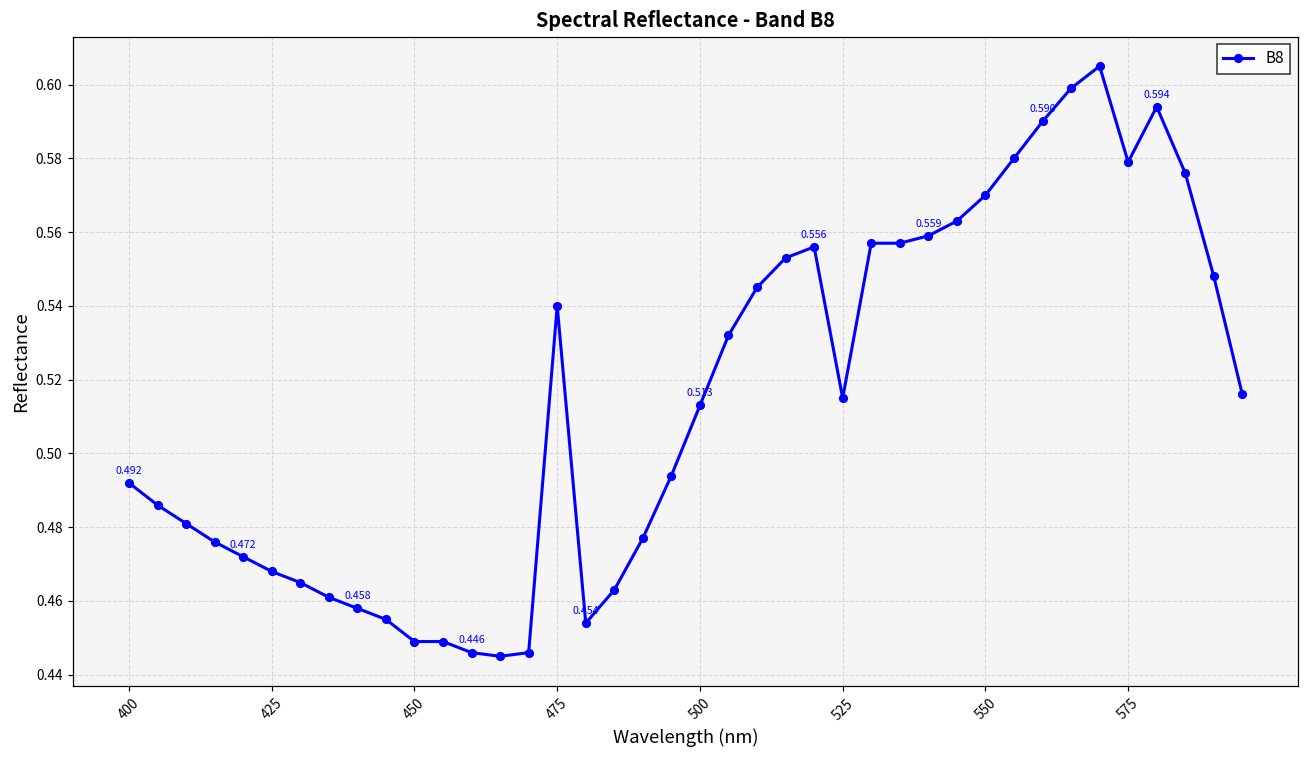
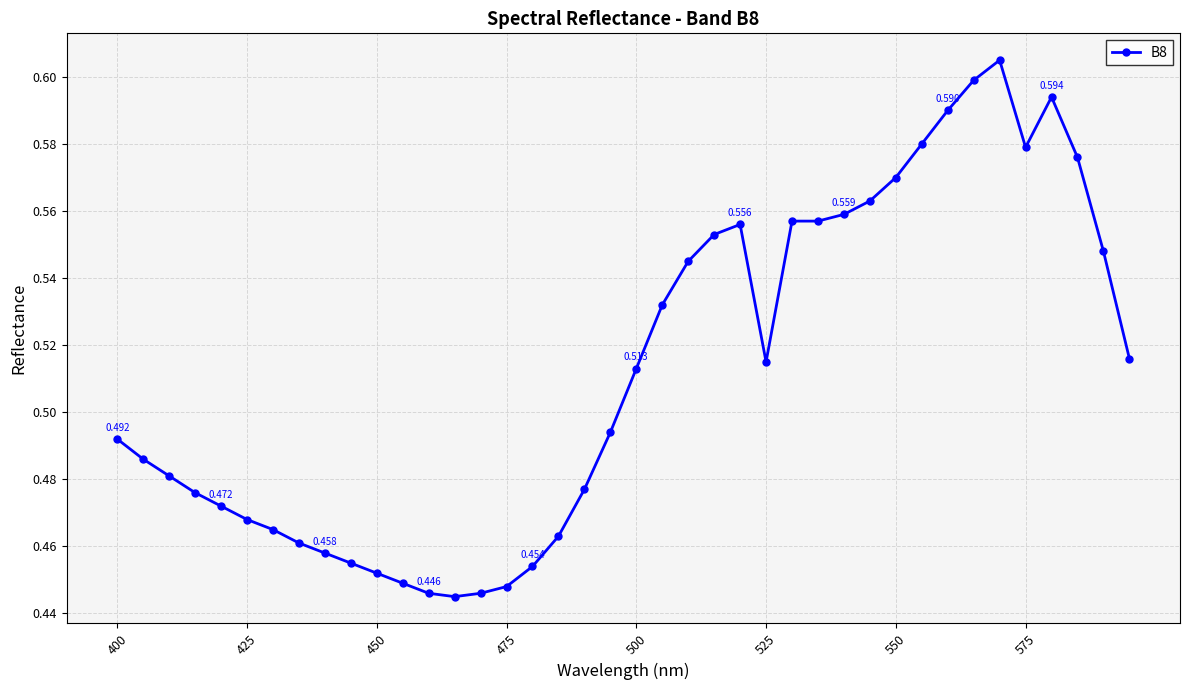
  {
    "425": 0.468,
-   "450": 0.449,
-   "475": 0.540,
+   "450": 0.452,
+   "475": 0.448,
    "525": 0.515,
    "550": 0.570,
    "575": 0.579
  }
